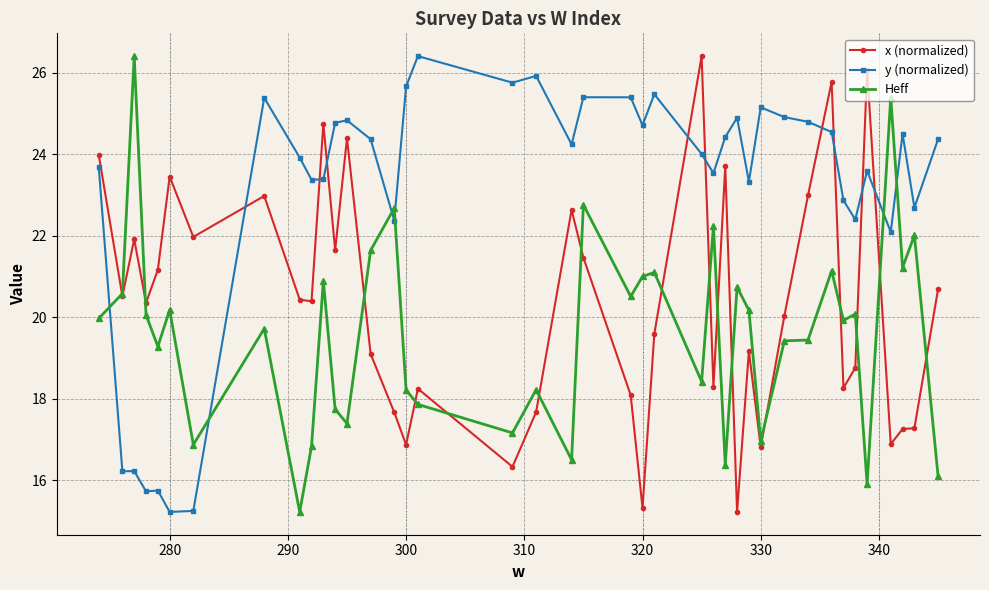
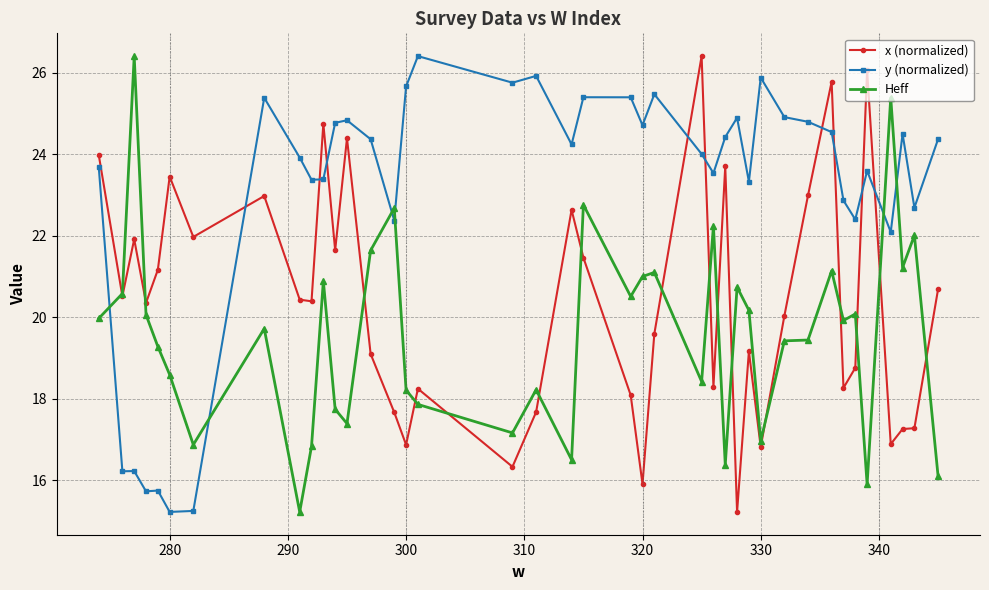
  {
    "x (normalized)": {
      "280": 23.5,
      "300": 16.9,
-     "320": 15.3,
+     "320": 15.9,
      "330": 16.8
    },
    "y (normalized)": {
      "280": 15.2,
      "300": 25.7,
      "320": 24.7,
-     "330": 25.2
+     "330": 25.9
    },
    "Heff": {
-     "280": 20.2,
+     "280": 18.6,
      "300": 18.2,
      "320": 21.0,
      "330": 17.0
    }
  }
